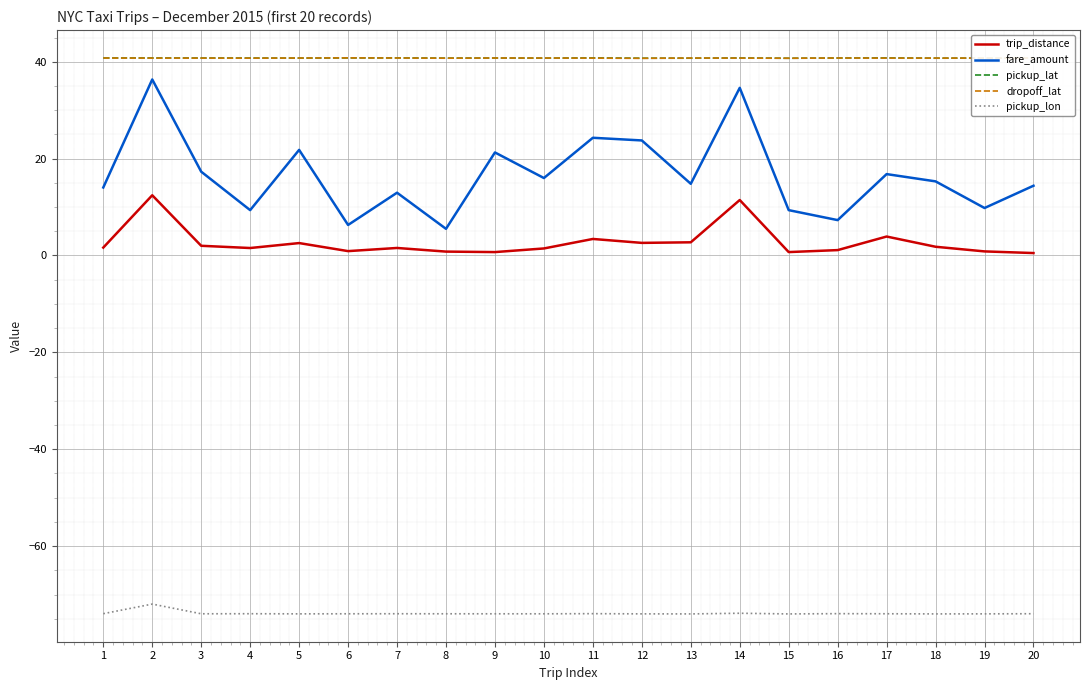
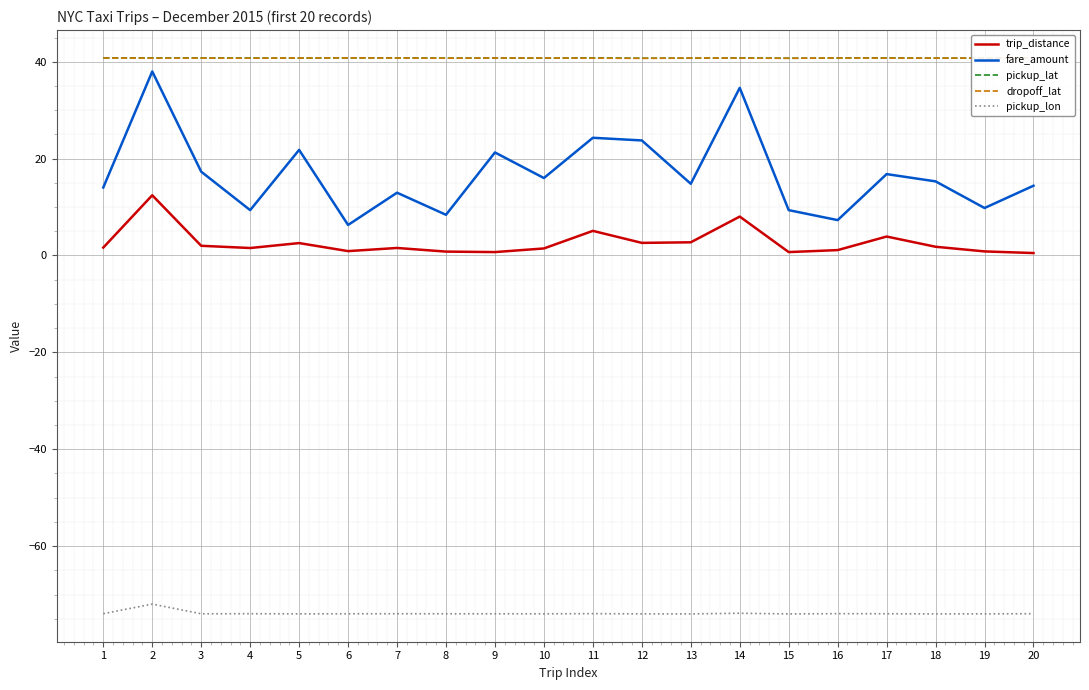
  {
    "trip_distance": {
      "1": 2,
      "2": 12,
      "3": 2,
      "4": 2,
      "5": 3,
      "6": 1,
      "7": 2,
      "8": 1,
      "9": 1,
      "10": 1,
-     "11": 3,
+     "11": 5,
      "12": 3,
      "13": 3,
-     "14": 11,
+     "14": 8,
      "15": 1,
      "16": 1,
      "17": 4,
      "18": 2,
      "19": 1,
      "20": 1
    },
    "fare_amount": {
      "1": 14,
-     "2": 36,
+     "2": 38,
      "3": 17,
      "4": 9,
      "5": 22,
      "6": 6,
      "7": 13,
-     "8": 6,
+     "8": 8,
      "9": 21,
      "10": 16,
      "11": 24,
      "12": 24,
      "13": 15,
      "14": 35,
      "15": 9,
      "16": 7,
      "17": 17,
      "18": 15,
      "19": 10,
      "20": 14
    },
    "dropoff_lat": {
      "1": 41,
      "2": 41,
      "3": 41,
      "4": 41,
      "5": 41,
      "6": 41,
      "7": 41,
      "8": 41,
      "9": 41,
      "10": 41,
      "11": 41,
      "12": 41,
      "13": 41,
      "14": 41,
      "15": 41,
      "16": 41,
      "17": 41,
      "18": 41
    },
    "pickup_lon": {
      "1": -74,
      "2": -72,
      "3": -74,
      "4": -74,
      "5": -74,
      "6": -74,
      "7": -74,
      "8": -74,
      "9": -74,
      "10": -74,
      "11": -74,
      "12": -74,
      "13": -74,
      "14": -74,
      "15": -74,
      "16": -74,
      "17": -74,
      "18": -74,
      "19": -74,
      "20": -74
    }
  }
